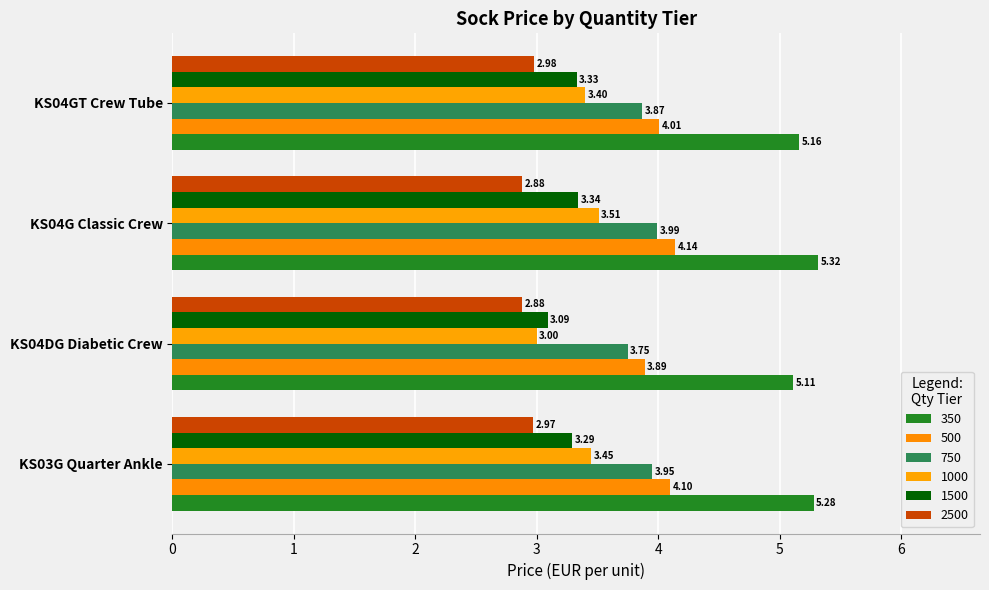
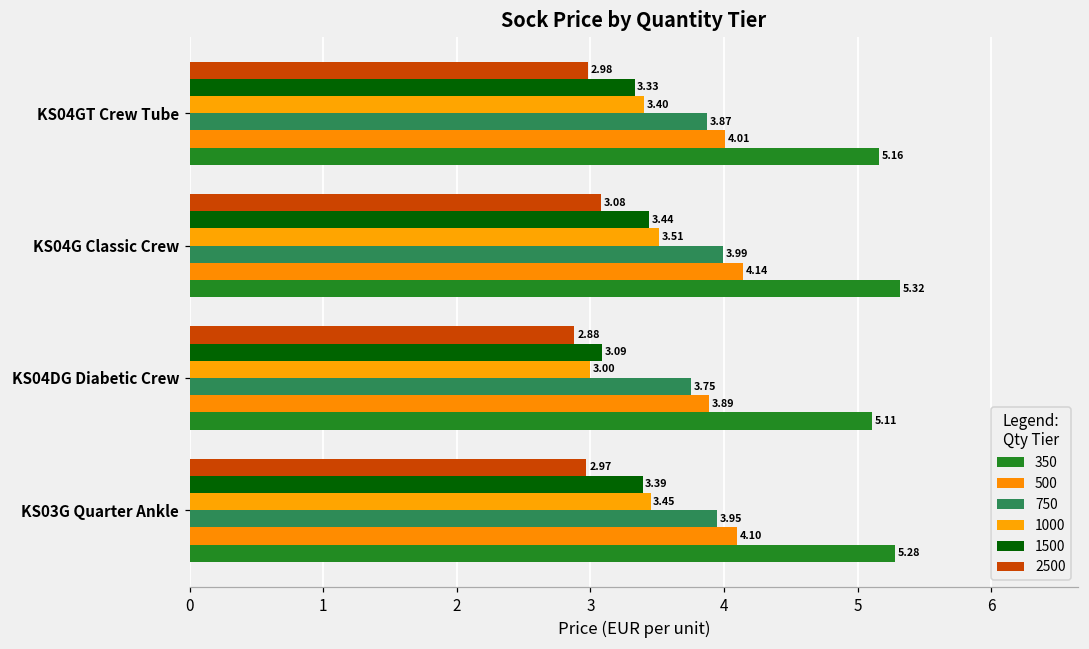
  {
    "1500": {
      "KS04GT Crew Tube": 3.33,
-     "KS04G Classic Crew": 3.34,
+     "KS04G Classic Crew": 3.44,
      "KS04DG Diabetic Crew": 3.09,
-     "KS03G Quarter Ankle": 3.29
+     "KS03G Quarter Ankle": 3.39
    },
    "2500": {
      "KS04GT Crew Tube": 2.98,
-     "KS04G Classic Crew": 2.88,
+     "KS04G Classic Crew": 3.08,
      "KS04DG Diabetic Crew": 2.88,
      "KS03G Quarter Ankle": 2.97
    }
  }
